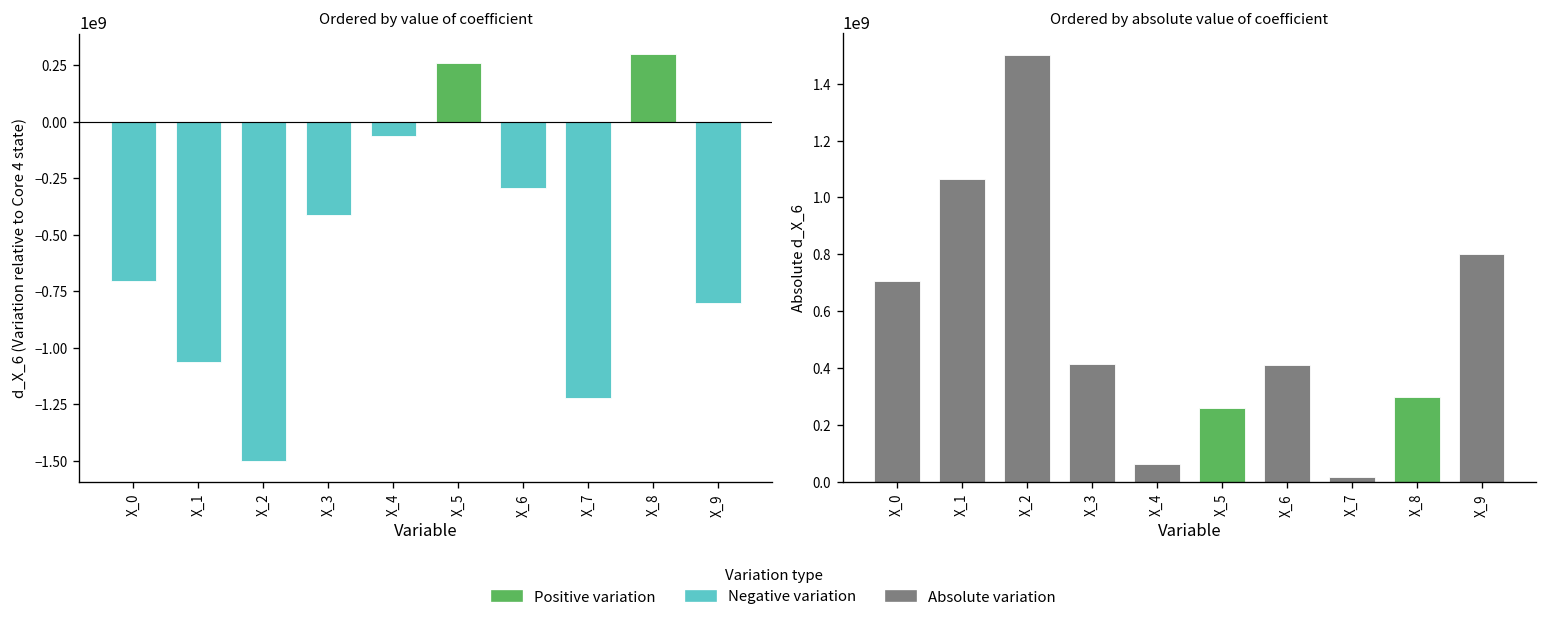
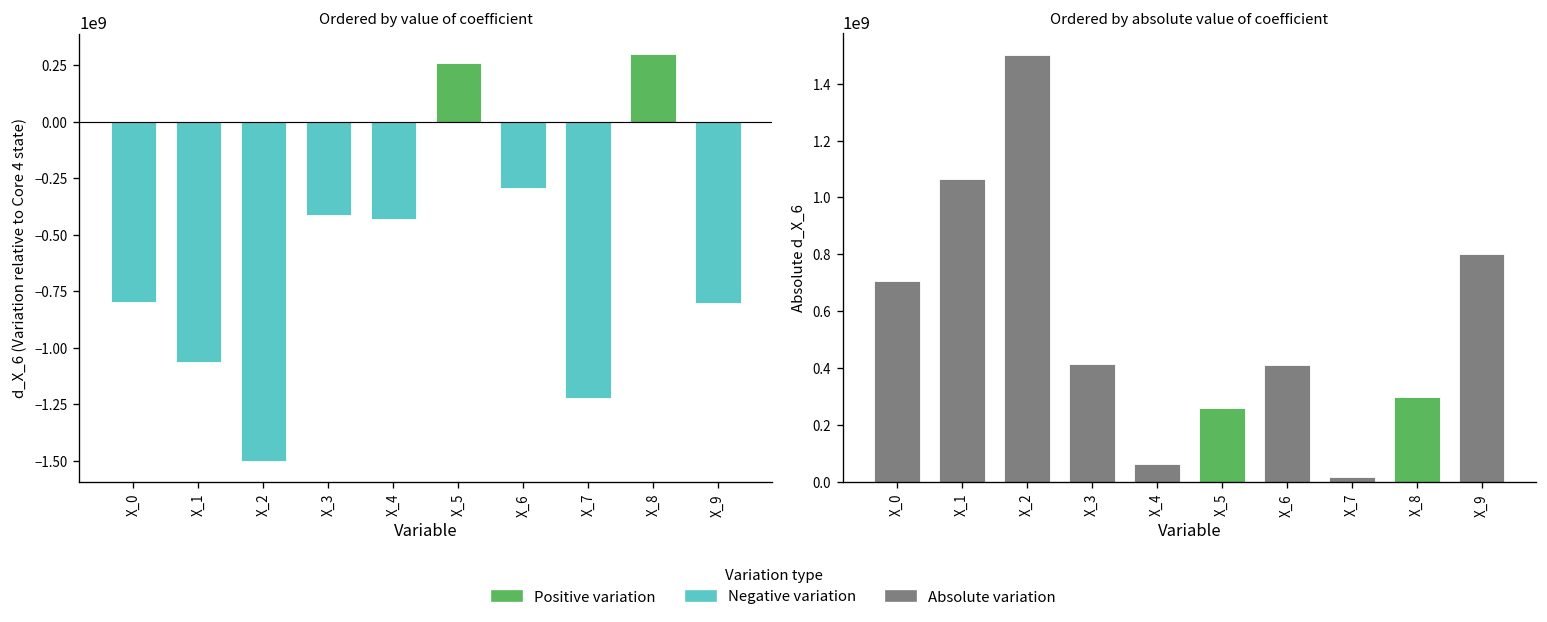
  {
    "Ordered by value of coefficient": {
-     "X_0": -710000000,
+     "X_0": -800000000,
      "X_1": -1060000000,
      "X_2": -1500000000,
      "X_3": -410000000,
-     "X_4": -60000000,
+     "X_4": -430000000,
      "X_5": 260000000,
      "X_6": -290000000,
      "X_7": -1220000000,
      "X_8": 300000000,
      "X_9": -800000000
    }
  }
